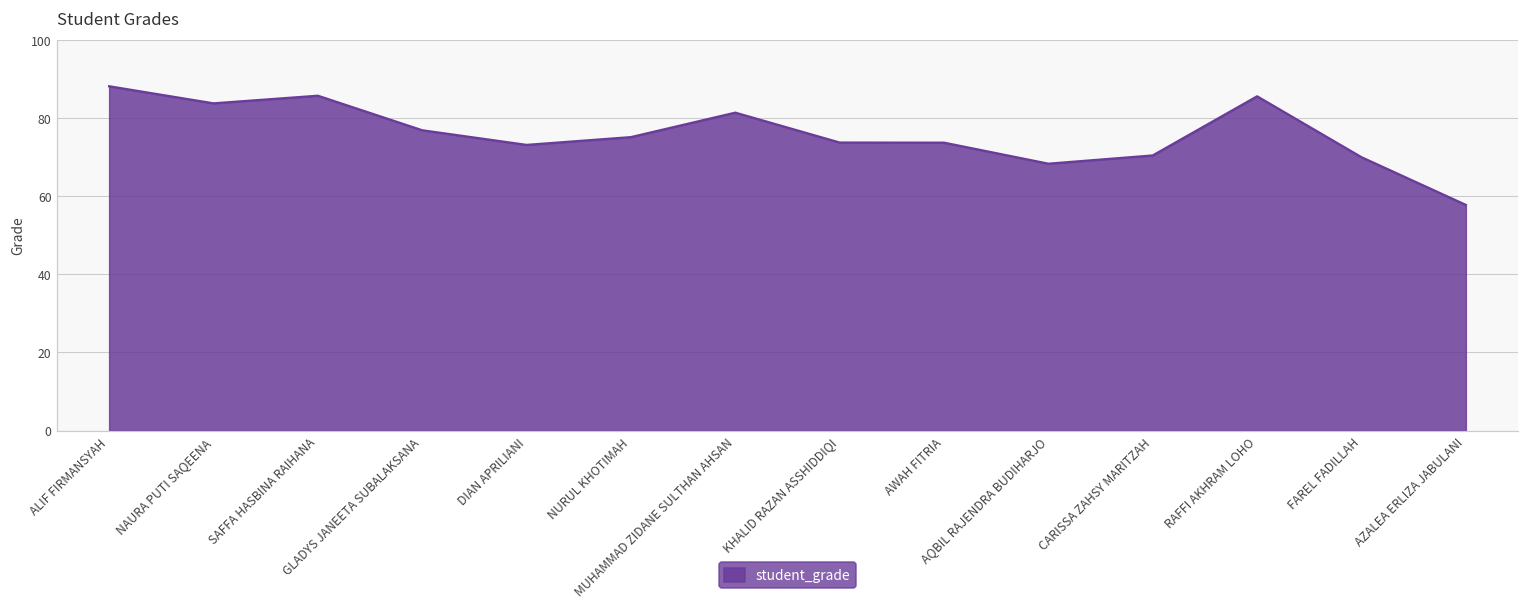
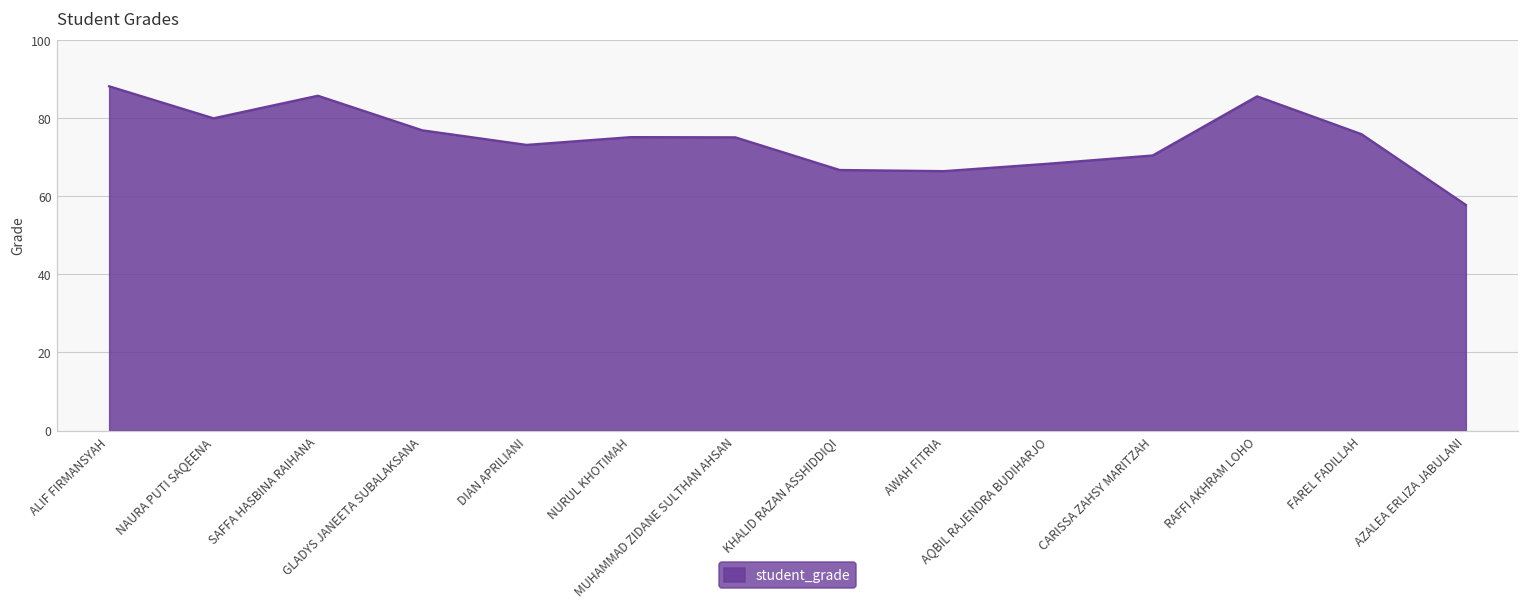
  {
    "ALIF FIRMANSYAH": 88,
-   "NAURA PUTI SAQEENA": 84,
+   "NAURA PUTI SAQEENA": 80,
    "SAFFA HASBINA RAIHANA": 86,
    "GLADYS JANEETA SUBALAKSANA": 77,
    "DIAN APRILIANI": 73,
    "NURUL KHOTIMAH": 75,
-   "MUHAMMAD ZIDANE SULTHAN AHSAN": 81,
-   "KHALID RAZAN ASSHIDDIQI": 74,
-   "AWAH FITRIA": 74,
+   "MUHAMMAD ZIDANE SULTHAN AHSAN": 75,
+   "KHALID RAZAN ASSHIDDIQI": 67,
+   "AWAH FITRIA": 66,
    "AQBIL RAJENDRA BUDIHARJO": 68,
    "CARISSA ZAHSY MARITZAH": 70,
    "RAFFI AKHRAM LOHO": 86,
-   "FAREL FADILLAH": 70,
+   "FAREL FADILLAH": 76,
    "AZALEA ERLIZA JABULANI": 58
  }
